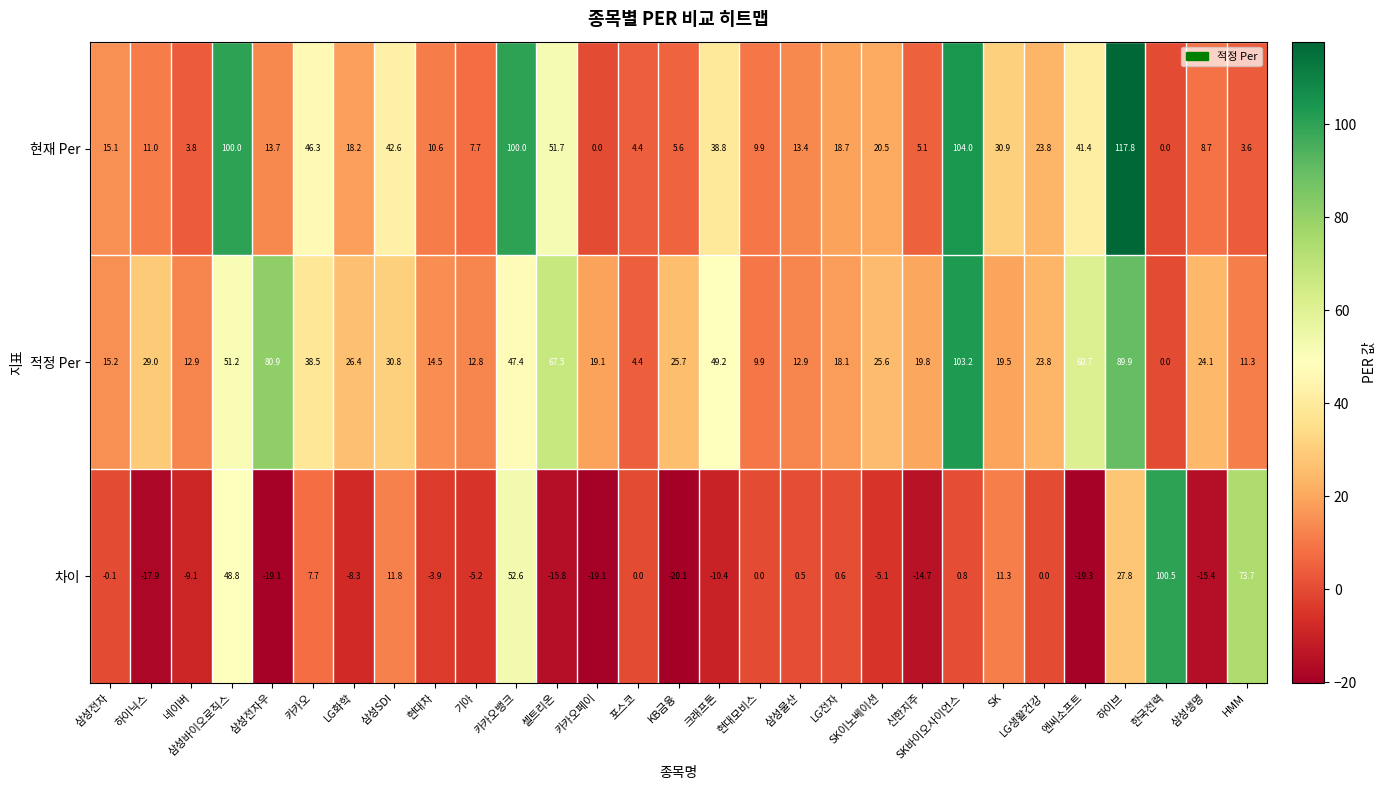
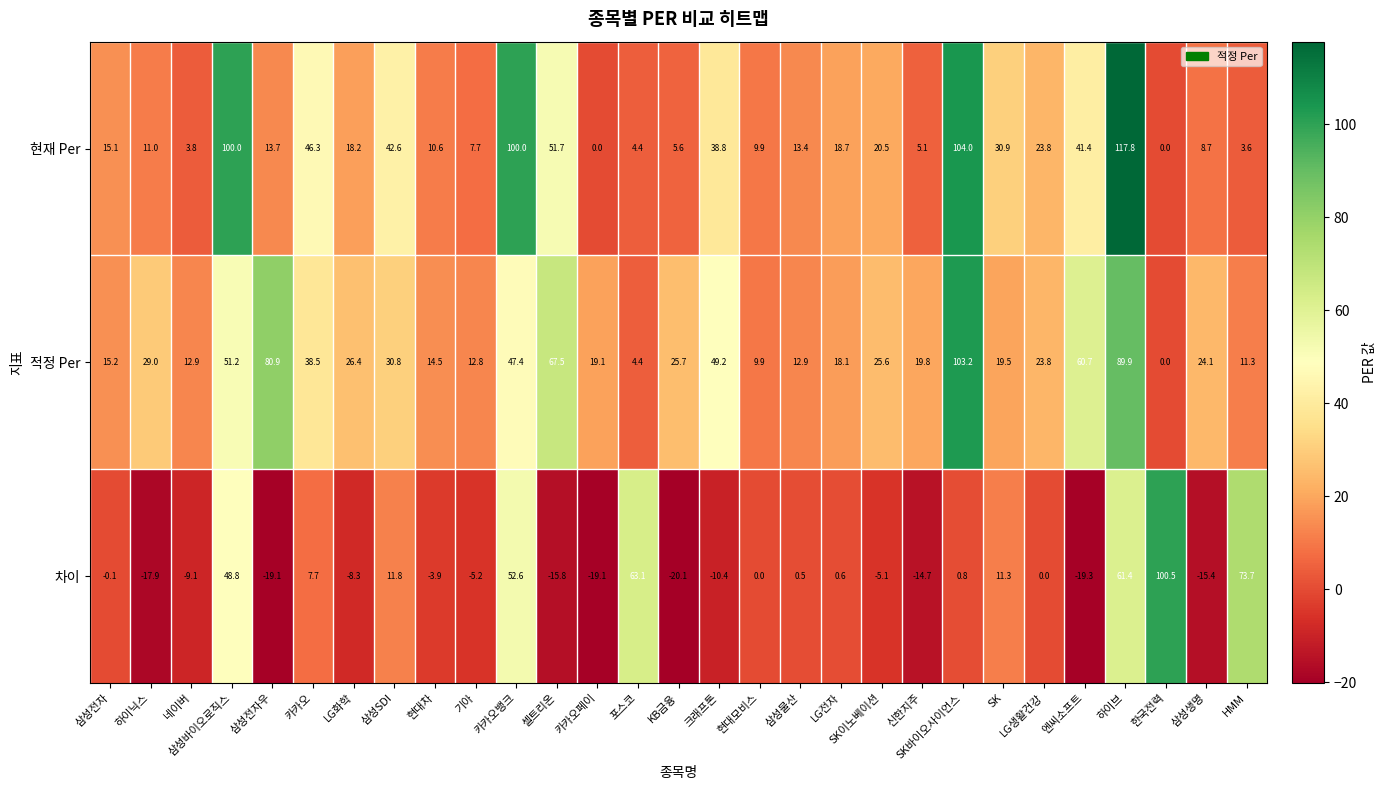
  {
    "현재 Per": {
      "삼성전자": 15.1,
      "하이닉스": 11.0,
      "네이버": 3.8,
      "삼성바이오로직스": 100.0,
      "삼성전자우": 13.7,
      "카카오": 46.3,
      "LG화학": 18.2,
      "삼성SDI": 42.6,
      "현대차": 10.6,
      "기아": 7.7,
      "카카오뱅크": 100.0,
      "셀트리온": 51.7,
      "카카오페이": 0.0,
      "포스코": 4.4,
      "KB금융": 5.6,
      "크래프톤": 38.8,
      "현대모비스": 9.9,
      "삼성물산": 13.4,
      "LG전자": 18.7,
      "SK이노베이션": 20.5,
      "신한지주": 5.1,
      "SK바이오사이언스": 104.0,
      "SK": 30.9,
      "LG생활건강": 23.8,
      "엔씨소프트": 41.4,
      "하이브": 117.8,
      "한국전력": 0.0,
      "삼성생명": 8.7,
      "HMM": 3.6
    },
    "적정 Per": {
      "삼성전자": 15.2,
      "하이닉스": 29.0,
      "네이버": 12.9,
      "삼성바이오로직스": 51.2,
      "삼성전자우": 80.9,
      "카카오": 38.5,
      "LG화학": 26.4,
      "삼성SDI": 30.8,
      "현대차": 14.5,
      "기아": 12.8,
      "카카오뱅크": 47.4,
      "셀트리온": 67.5,
      "카카오페이": 19.1,
      "포스코": 4.4,
      "KB금융": 25.7,
      "크래프톤": 49.2,
      "현대모비스": 9.9,
      "삼성물산": 12.9,
      "LG전자": 18.1,
      "SK이노베이션": 25.6,
      "신한지주": 19.8,
      "SK바이오사이언스": 103.2,
      "SK": 19.5,
      "LG생활건강": 23.8,
      "엔씨소프트": 60.7,
      "하이브": 89.9,
      "한국전력": 0.0,
      "삼성생명": 24.1,
      "HMM": 11.3
    },
    "차이": {
      "삼성전자": -0.1,
      "하이닉스": -17.9,
      "네이버": -9.1,
      "삼성바이오로직스": 48.8,
      "삼성전자우": -19.1,
      "카카오": 7.7,
      "LG화학": -8.3,
      "삼성SDI": 11.8,
      "현대차": -3.9,
      "기아": -5.2,
      "카카오뱅크": 52.6,
      "셀트리온": -15.8,
      "카카오페이": -19.1,
-     "포스코": 0.0,
+     "포스코": 63.1,
      "KB금융": -20.1,
      "크래프톤": -10.4,
      "현대모비스": 0.0,
      "삼성물산": 0.5,
      "LG전자": 0.6,
      "SK이노베이션": -5.1,
      "신한지주": -14.7,
      "SK바이오사이언스": 0.8,
      "SK": 11.3,
      "LG생활건강": 0.0,
      "엔씨소프트": -19.3,
-     "하이브": 27.8,
+     "하이브": 61.4,
      "한국전력": 100.5,
      "삼성생명": -15.4,
      "HMM": 73.7
    }
  }
